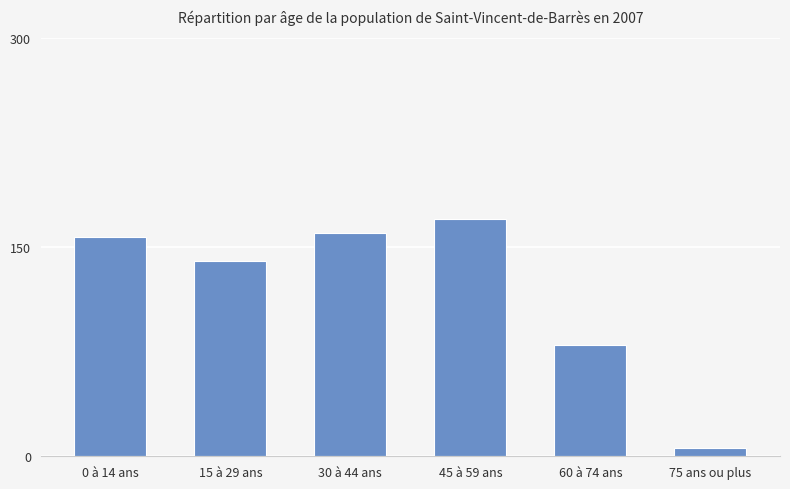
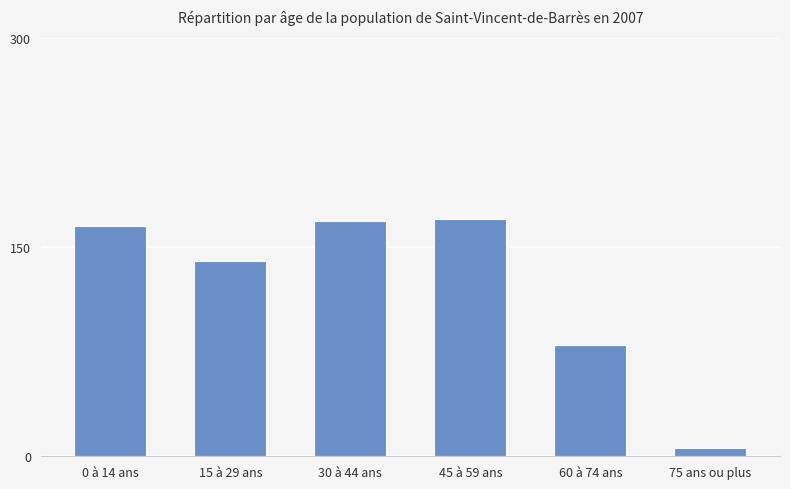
  {
-   "0 à 14 ans": 157,
+   "0 à 14 ans": 165,
    "15 à 29 ans": 140,
-   "30 à 44 ans": 160,
+   "30 à 44 ans": 169,
    "45 à 59 ans": 170,
    "60 à 74 ans": 80,
    "75 ans ou plus": 6
  }
